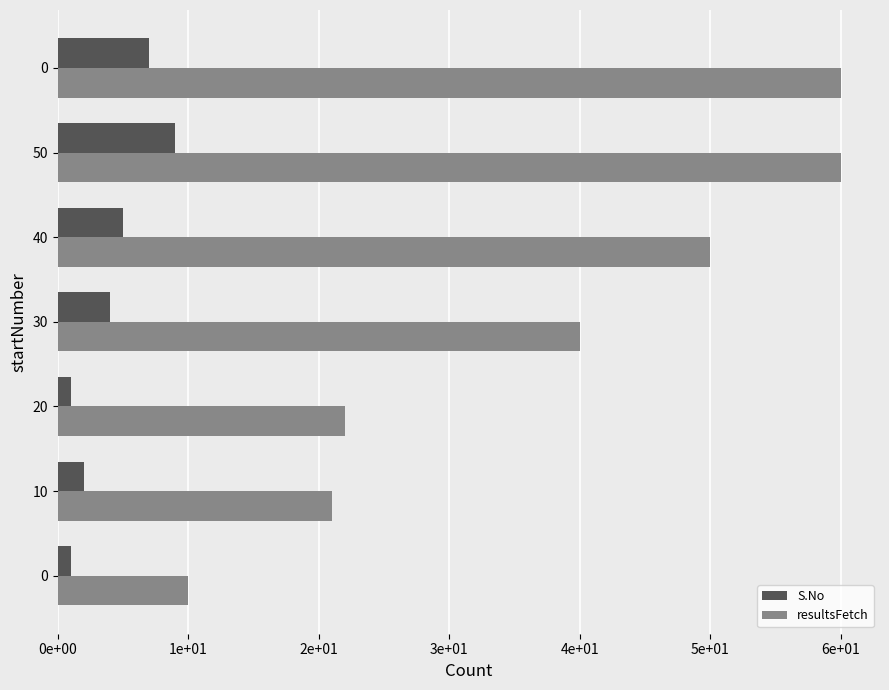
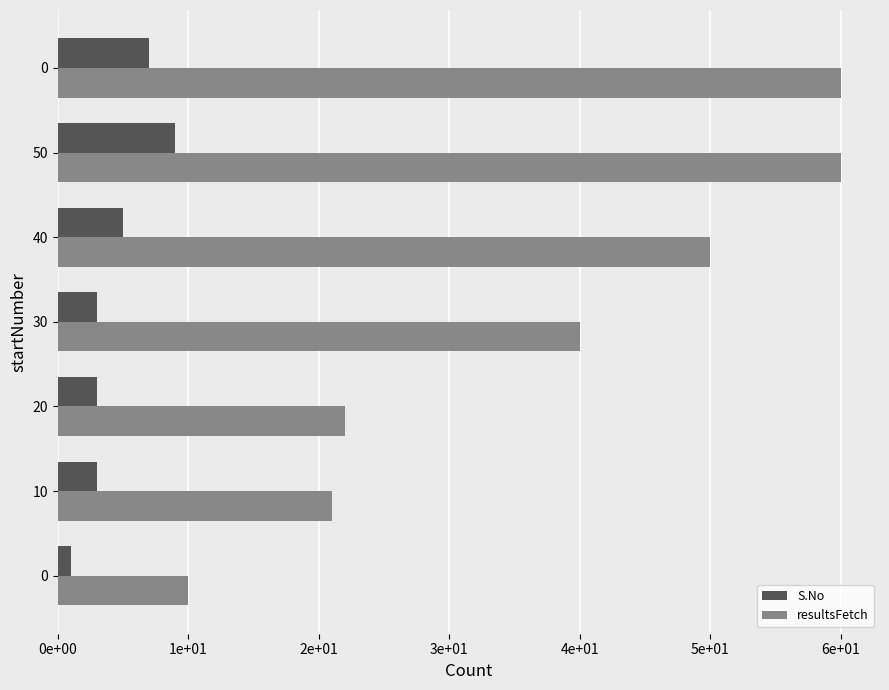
  {
    "S.No": {
      "50": 9,
      "40": 5,
-     "30": 4,
-     "20": 1,
-     "10": 2
+     "30": 3,
+     "20": 3,
+     "10": 3
    },
    "resultsFetch": {
      "50": 60,
      "40": 50,
      "30": 40,
      "20": 22,
      "10": 21
    }
  }
